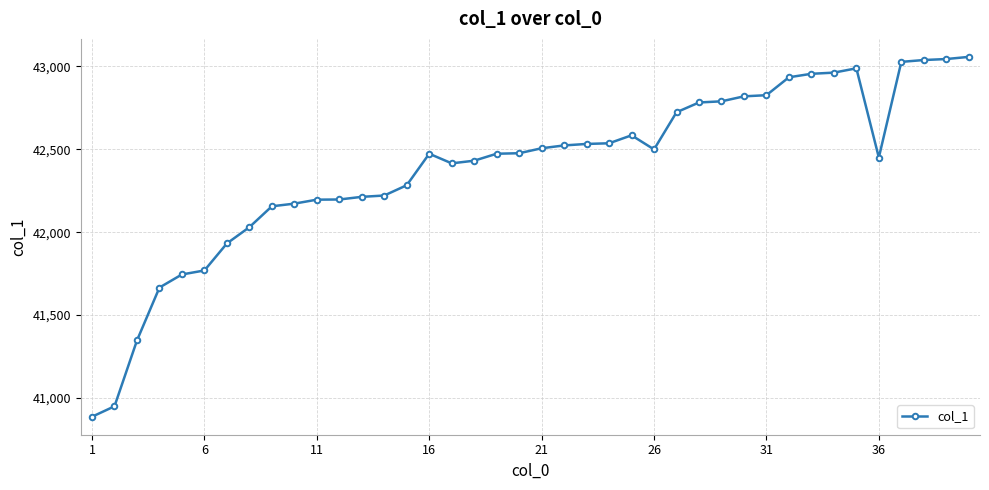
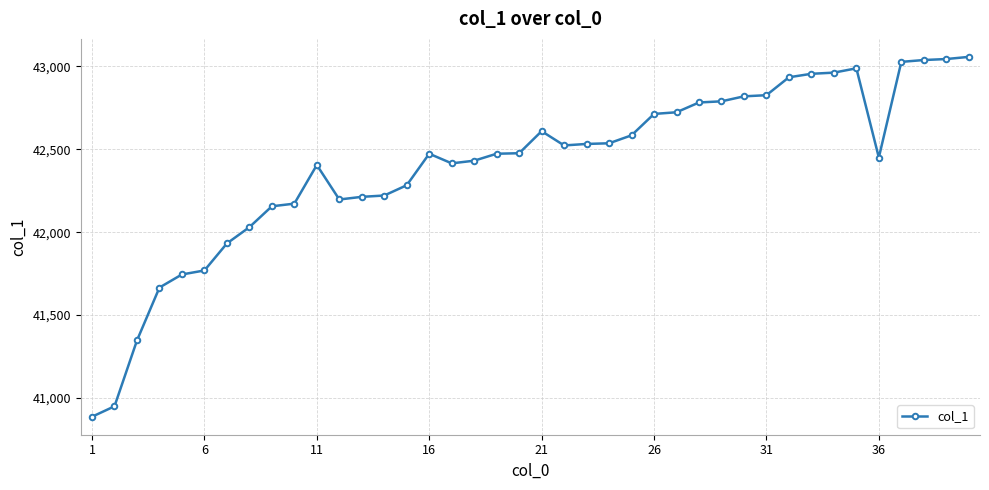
  {
    "1": "40,890",
    "6": "41,770",
-   "11": "42,200",
+   "11": "42,410",
    "16": "42,470",
-   "21": "42,510",
-   "26": "42,500",
+   "21": "42,610",
+   "26": "42,710",
    "31": "42,830",
    "36": "42,450"
  }
